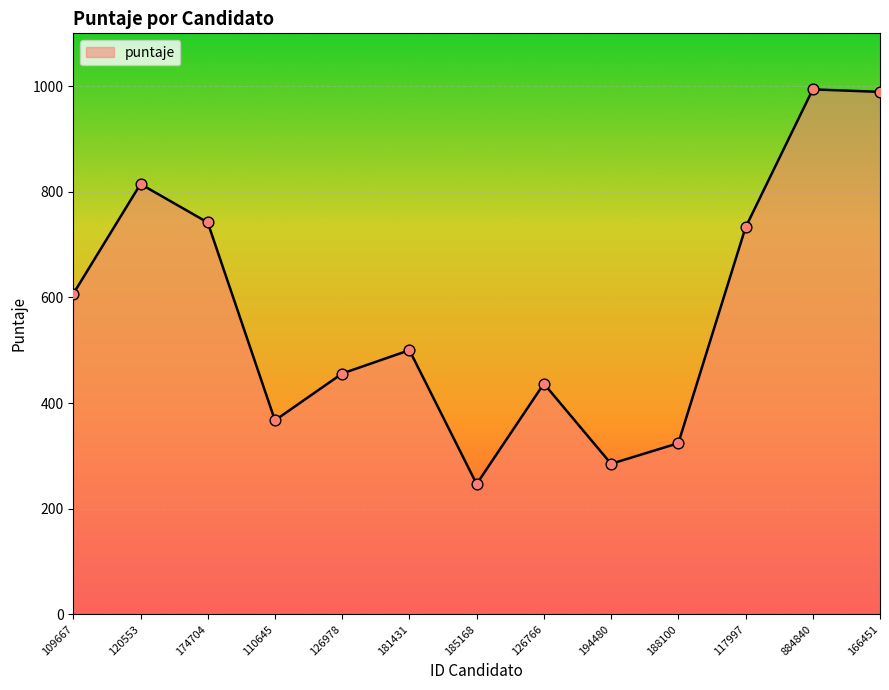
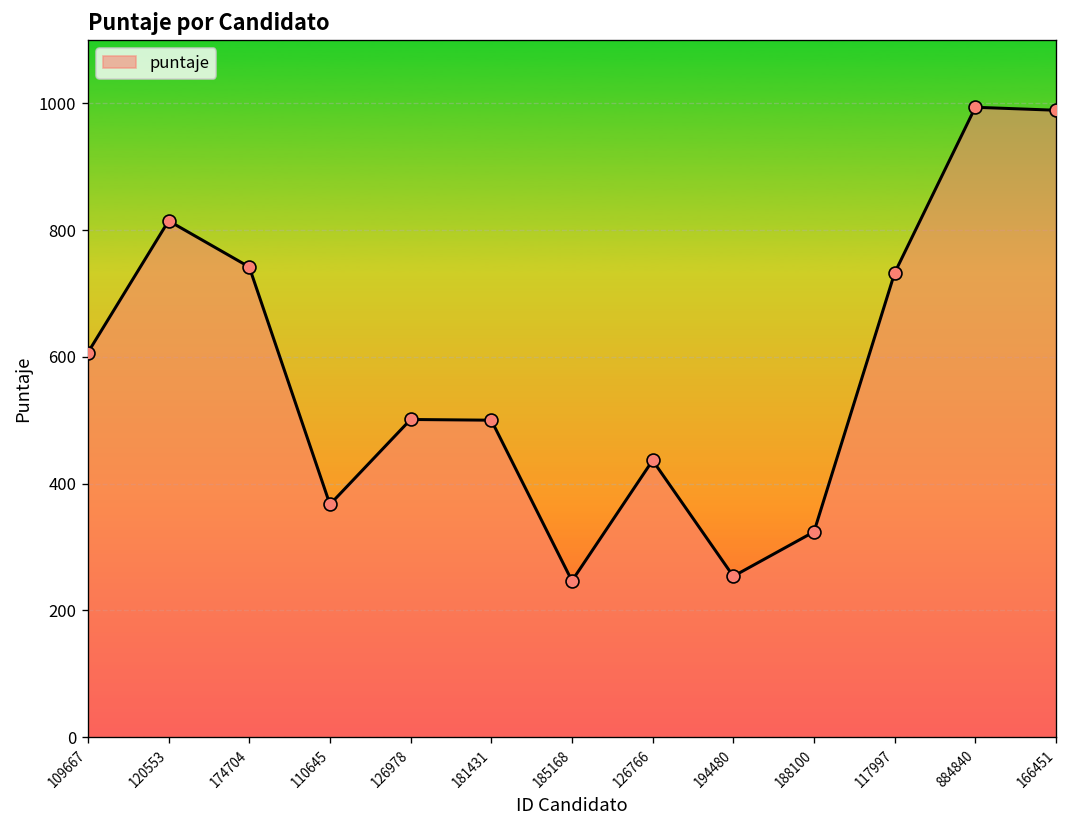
  {
    "109667": 610,
    "120553": 810,
    "174704": 740,
    "110645": 370,
-   "126978": 460,
+   "126978": 500,
    "181431": 500,
    "185168": 250,
    "126766": 440,
-   "194480": 280,
+   "194480": 250,
    "188100": 320,
    "117997": 730,
    "884840": 990,
    "166451": 990
  }
